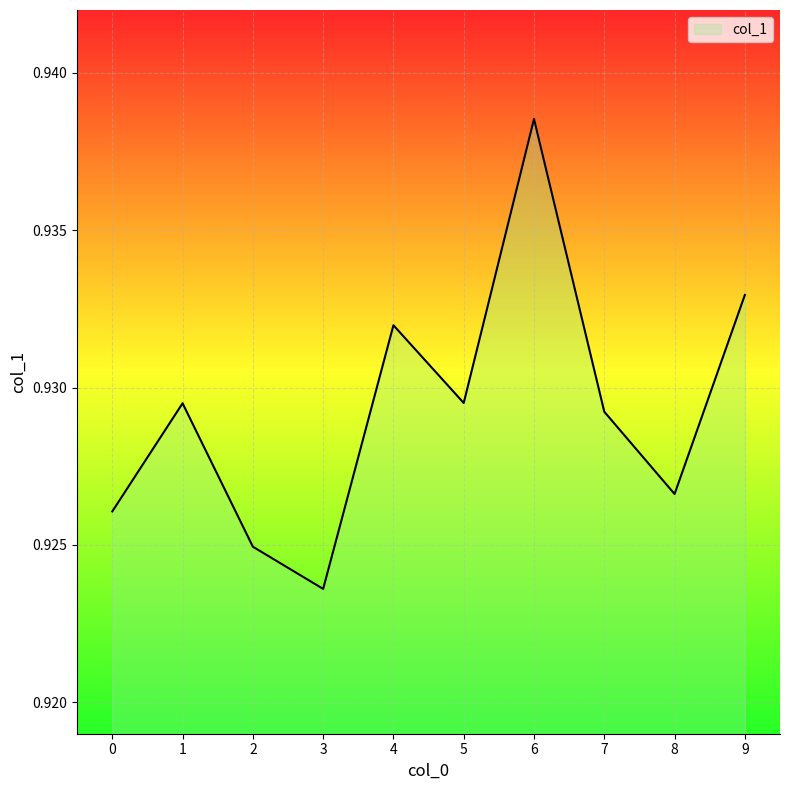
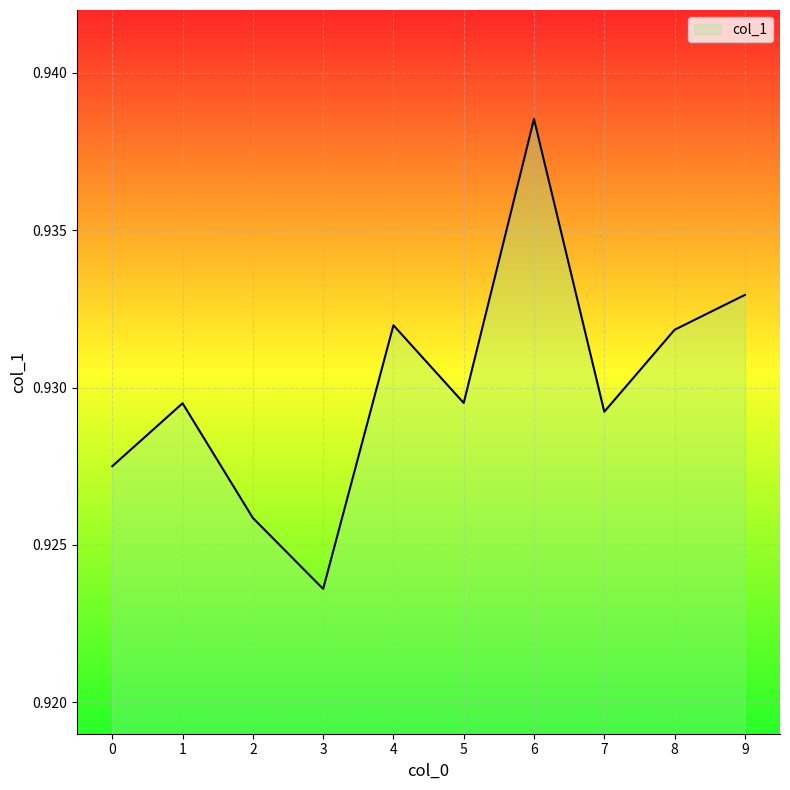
  {
-   "0": 0.9261,
+   "0": 0.9275,
    "1": 0.9295,
-   "2": 0.9249,
+   "2": 0.9259,
    "3": 0.9236,
    "4": 0.9320,
    "5": 0.9295,
    "6": 0.9385,
    "7": 0.9292,
-   "8": 0.9266,
+   "8": 0.9318,
    "9": 0.9329
  }
